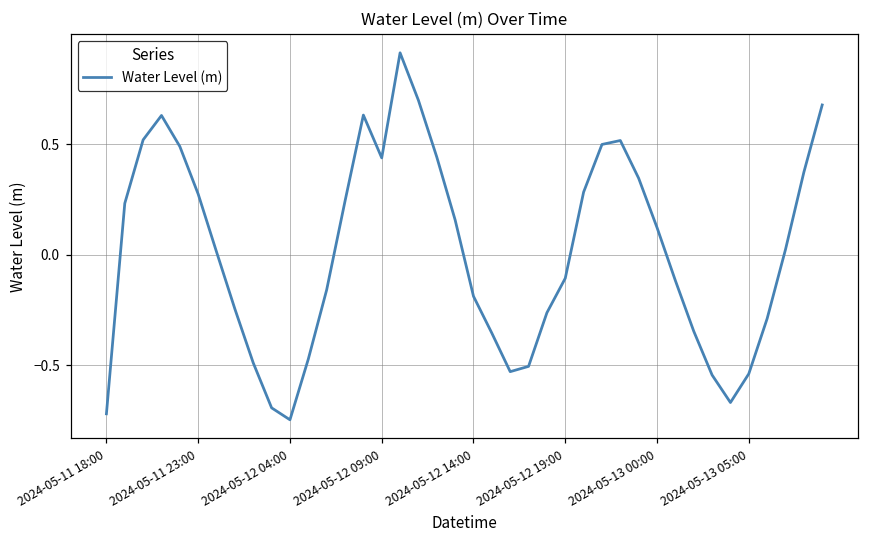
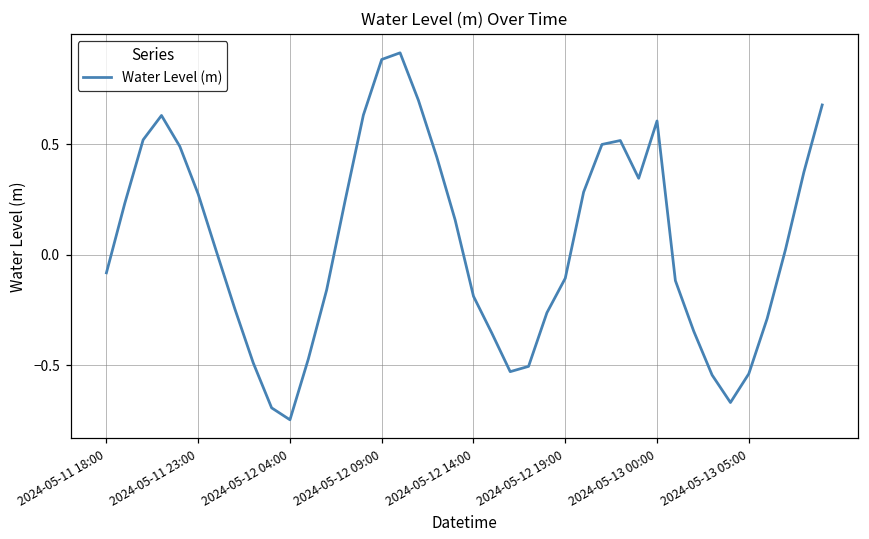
  {
-   "2024-05-11 18:00": -0.72,
+   "2024-05-11 18:00": -0.08,
    "2024-05-11 23:00": 0.27,
    "2024-05-12 04:00": -0.75,
-   "2024-05-12 09:00": 0.44,
+   "2024-05-12 09:00": 0.88,
    "2024-05-12 14:00": -0.19,
    "2024-05-12 19:00": -0.11,
-   "2024-05-13 00:00": 0.12,
+   "2024-05-13 00:00": 0.61,
    "2024-05-13 05:00": -0.54
  }
